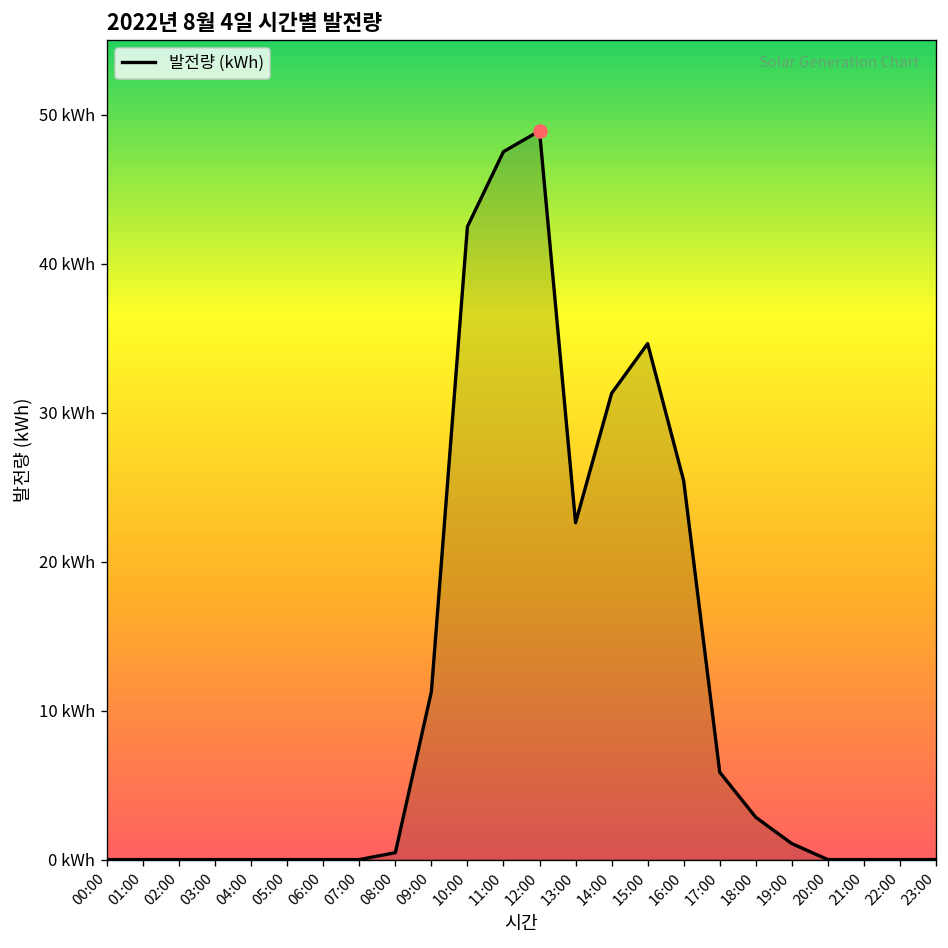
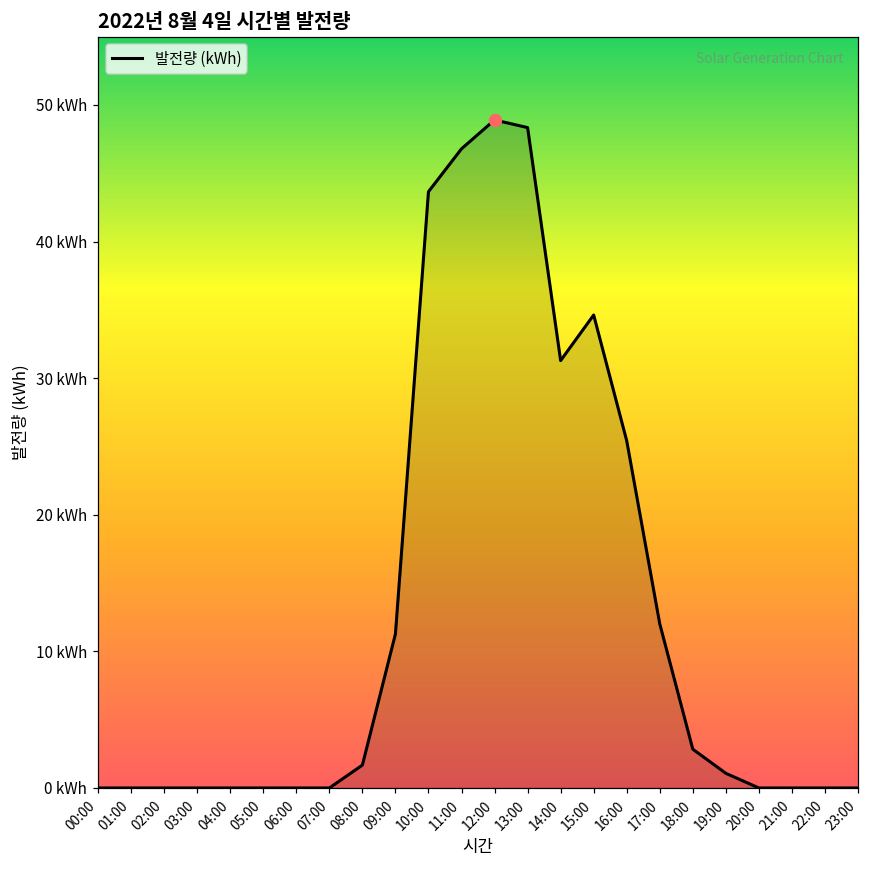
  {
    "발전량 (kWh)": {
      "00:00": "0.0 kWh",
      "01:00": "0.0 kWh",
      "02:00": "0.0 kWh",
      "03:00": "0.0 kWh",
      "04:00": "0.0 kWh",
      "05:00": "0.0 kWh",
      "06:00": "0.0 kWh",
      "07:00": "0.0 kWh",
-     "08:00": "0.5 kWh",
+     "08:00": "1.7 kWh",
      "09:00": "11.3 kWh",
-     "10:00": "42.5 kWh",
-     "11:00": "47.5 kWh",
-     "13:00": "22.6 kWh",
+     "10:00": "43.7 kWh",
+     "11:00": "46.8 kWh",
+     "13:00": "48.3 kWh",
      "14:00": "31.3 kWh",
      "15:00": "34.6 kWh",
      "16:00": "25.4 kWh",
-     "17:00": "5.9 kWh",
+     "17:00": "12.0 kWh",
      "18:00": "2.8 kWh",
      "19:00": "1.1 kWh",
      "20:00": "0.0 kWh",
      "21:00": "0.0 kWh",
      "22:00": "0.0 kWh",
      "23:00": "0.0 kWh"
    }
  }
